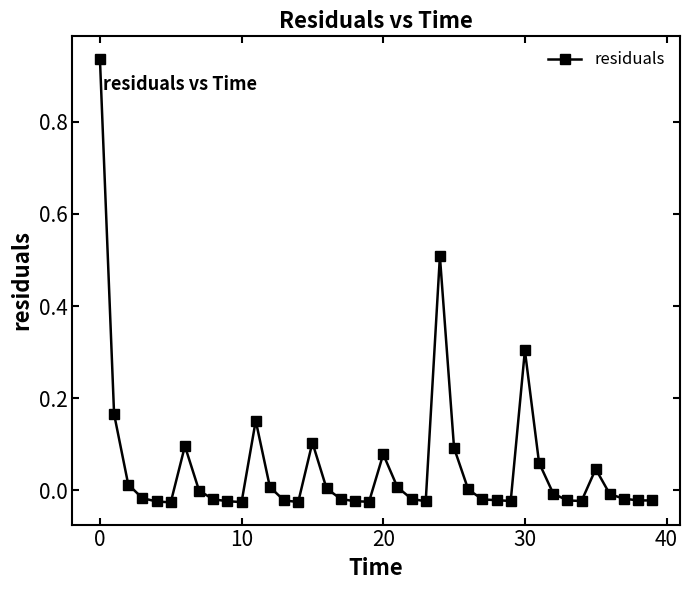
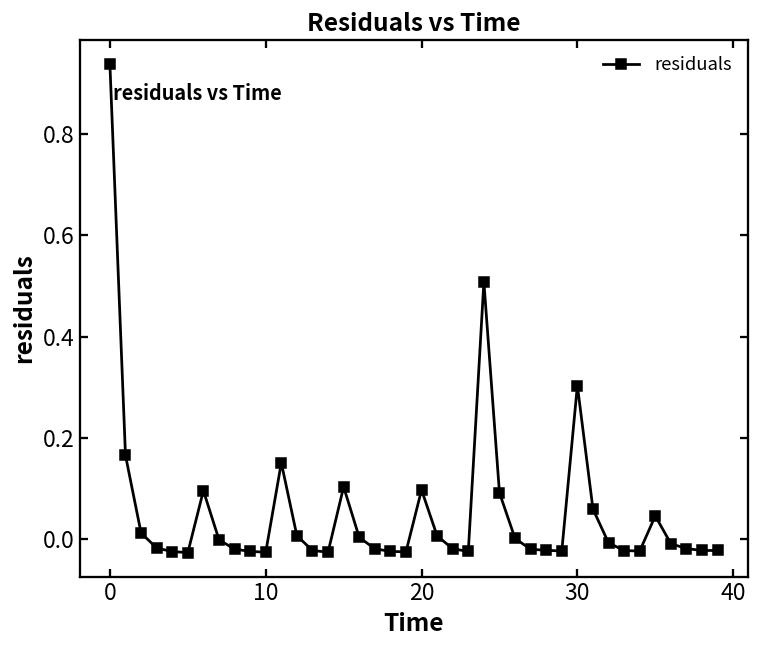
  {
    "0": 0.94,
    "10": -0.03,
-   "20": 0.08,
+   "20": 0.10,
    "30": 0.30
  }
